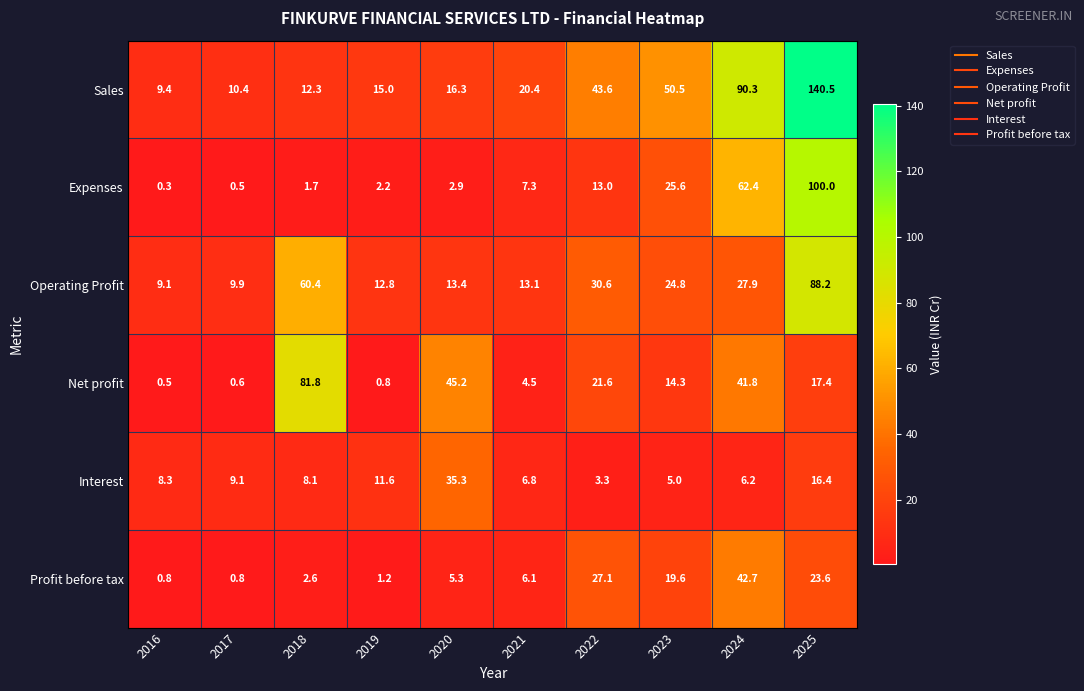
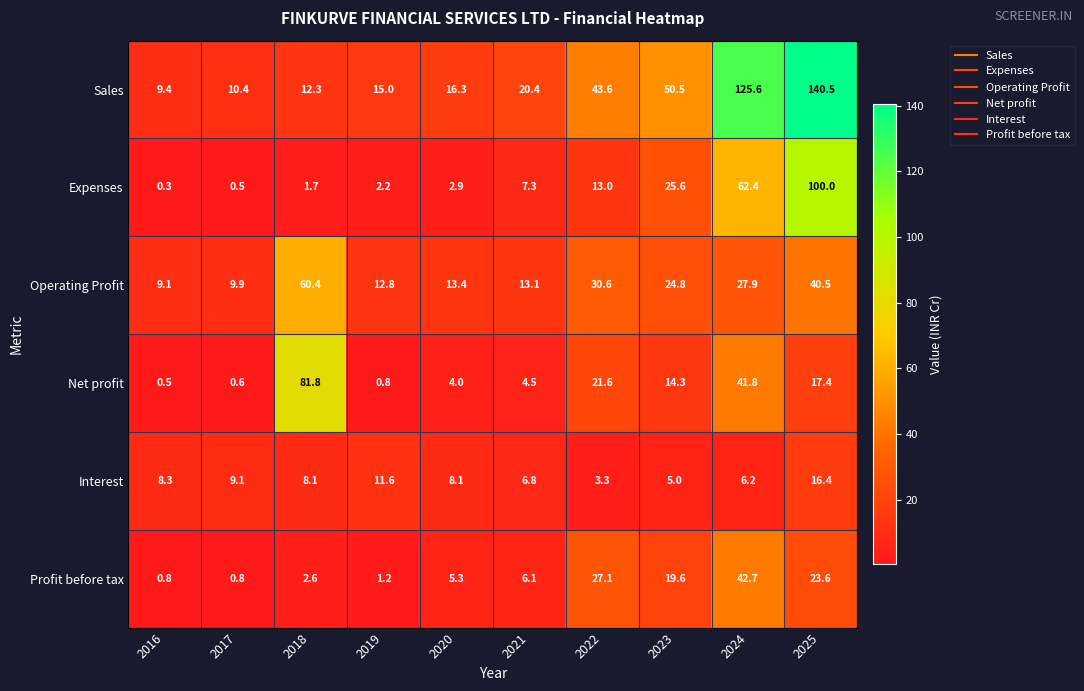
  {
    "Sales": {
      "2016": 9.4,
      "2017": 10.4,
      "2018": 12.3,
      "2019": 15.0,
      "2020": 16.3,
      "2021": 20.4,
      "2022": 43.6,
      "2023": 50.5,
-     "2024": 90.3,
+     "2024": 125.6,
      "2025": 140.5
    },
    "Expenses": {
      "2016": 0.3,
      "2017": 0.5,
      "2018": 1.7,
      "2019": 2.2,
      "2020": 2.9,
      "2021": 7.3,
      "2022": 13.0,
      "2023": 25.6,
      "2024": 62.4,
      "2025": 100.0
    },
    "Operating Profit": {
      "2016": 9.1,
      "2017": 9.9,
      "2018": 60.4,
      "2019": 12.8,
      "2020": 13.4,
      "2021": 13.1,
      "2022": 30.6,
      "2023": 24.8,
      "2024": 27.9,
-     "2025": 88.2
+     "2025": 40.5
    },
    "Net profit": {
      "2016": 0.5,
      "2017": 0.6,
      "2018": 81.8,
      "2019": 0.8,
-     "2020": 45.2,
+     "2020": 4.0,
      "2021": 4.5,
      "2022": 21.6,
      "2023": 14.3,
      "2024": 41.8,
      "2025": 17.4
    },
    "Interest": {
      "2016": 8.3,
      "2017": 9.1,
      "2018": 8.1,
      "2019": 11.6,
-     "2020": 35.3,
+     "2020": 8.1,
      "2021": 6.8,
      "2022": 3.3,
      "2023": 5.0,
      "2024": 6.2,
      "2025": 16.4
    },
    "Profit before tax": {
      "2016": 0.8,
      "2017": 0.8,
      "2018": 2.6,
      "2019": 1.2,
      "2020": 5.3,
      "2021": 6.1,
      "2022": 27.1,
      "2023": 19.6,
      "2024": 42.7,
      "2025": 23.6
    }
  }
